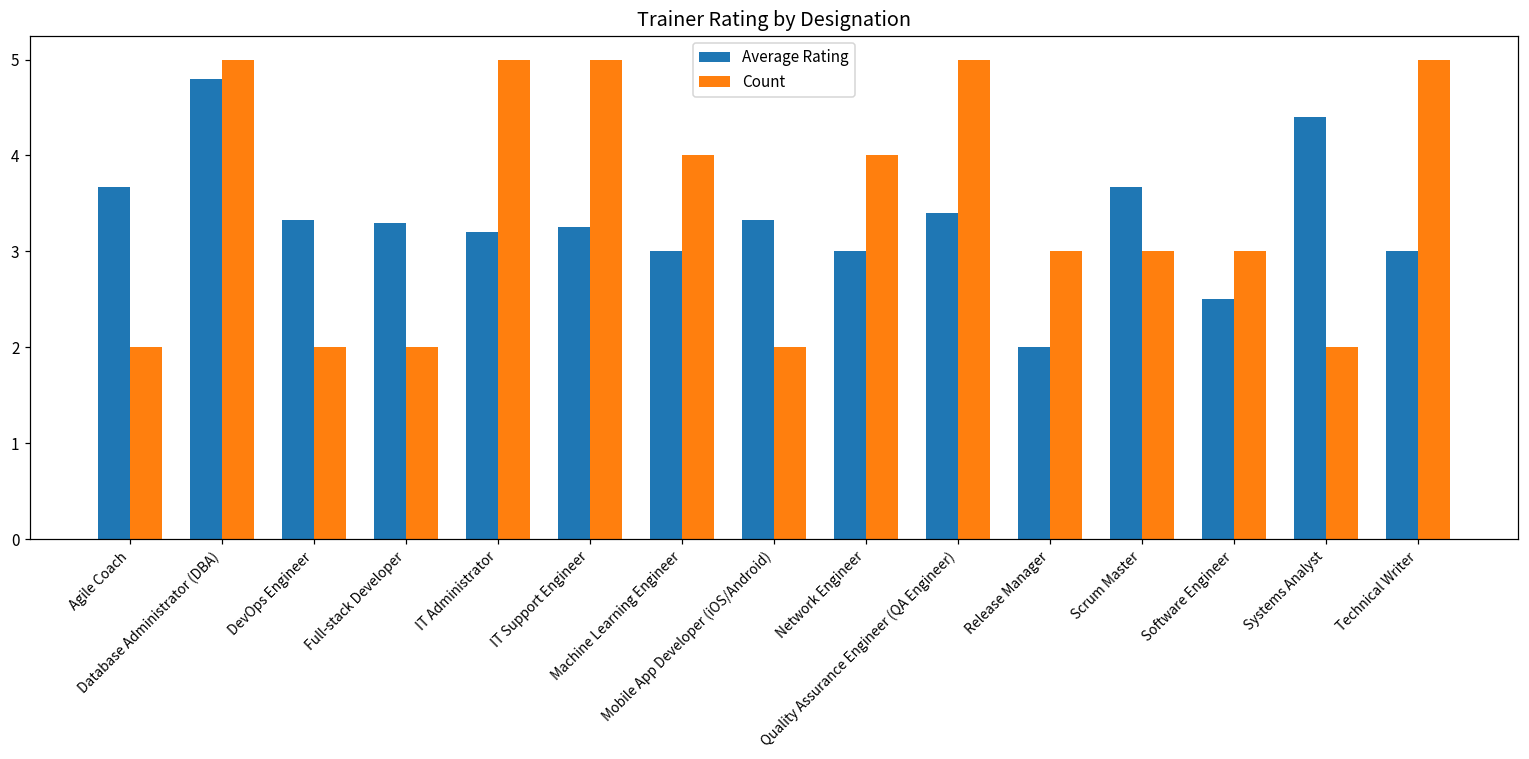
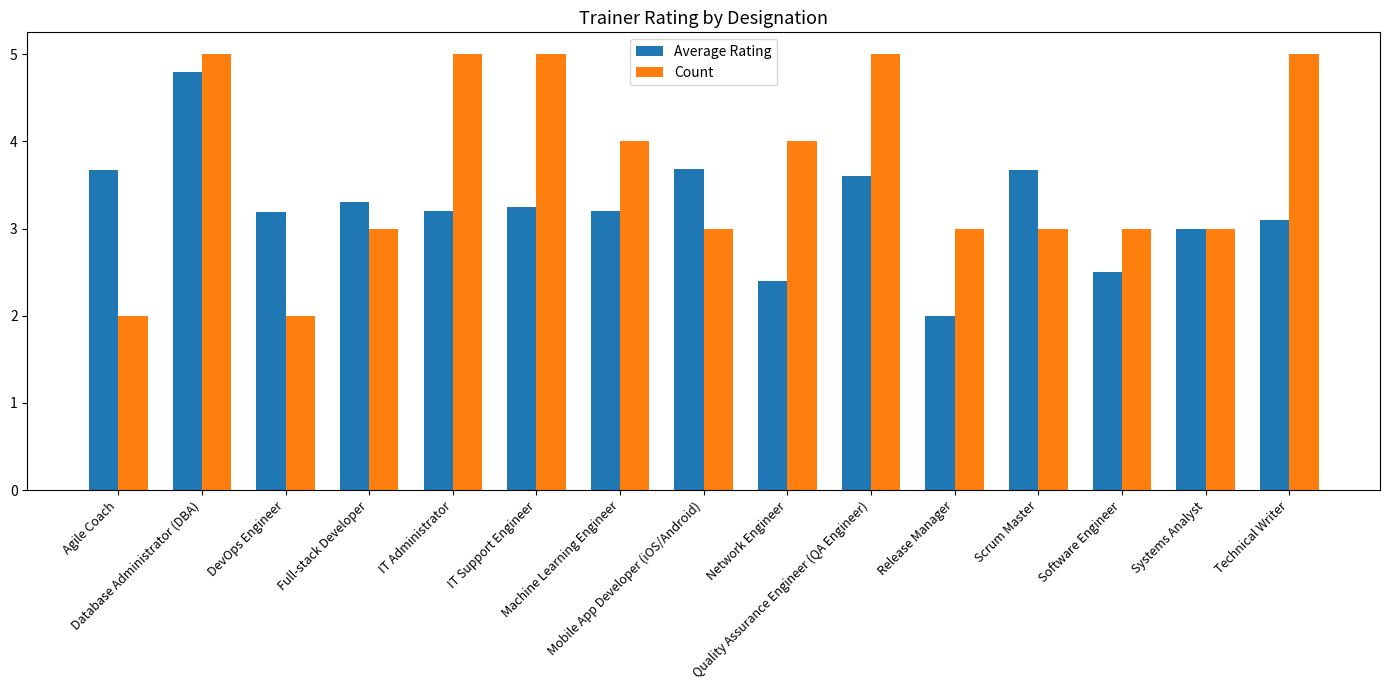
  {
    "Average Rating": {
      "Agile Coach": 3.7,
      "Database Administrator (DBA)": 4.8,
-     "DevOps Engineer": 3.3,
+     "DevOps Engineer": 3.2,
      "Full-stack Developer": 3.3,
      "IT Administrator": 3.2,
      "IT Support Engineer": 3.3,
-     "Machine Learning Engineer": 3.0,
-     "Mobile App Developer (iOS/Android)": 3.3,
-     "Network Engineer": 3.0,
-     "Quality Assurance Engineer (QA Engineer)": 3.4,
+     "Machine Learning Engineer": 3.2,
+     "Mobile App Developer (iOS/Android)": 3.7,
+     "Network Engineer": 2.4,
+     "Quality Assurance Engineer (QA Engineer)": 3.6,
      "Release Manager": 2.0,
      "Scrum Master": 3.7,
      "Software Engineer": 2.5,
-     "Systems Analyst": 4.4,
-     "Technical Writer": 3.0
+     "Systems Analyst": 3.0,
+     "Technical Writer": 3.1
    },
    "Count": {
      "Agile Coach": 2,
      "Database Administrator (DBA)": 5,
      "DevOps Engineer": 2,
-     "Full-stack Developer": 2,
+     "Full-stack Developer": 3,
      "IT Administrator": 5,
      "IT Support Engineer": 5,
      "Machine Learning Engineer": 4,
-     "Mobile App Developer (iOS/Android)": 2,
+     "Mobile App Developer (iOS/Android)": 3,
      "Network Engineer": 4,
      "Quality Assurance Engineer (QA Engineer)": 5,
      "Release Manager": 3,
      "Scrum Master": 3,
      "Software Engineer": 3,
-     "Systems Analyst": 2,
+     "Systems Analyst": 3,
      "Technical Writer": 5
    }
  }
